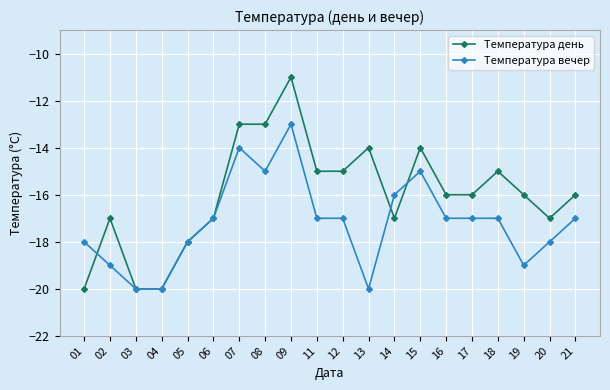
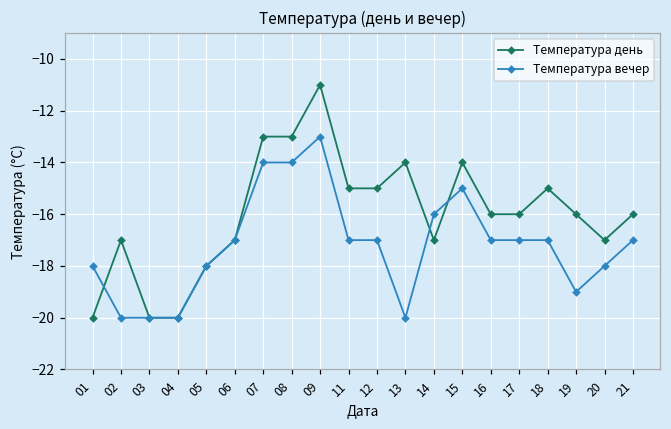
  {
    "Температура день": {
      "01": -20,
      "02": -17,
      "07": -13,
      "08": -13,
      "09": -11,
      "11": -15,
      "12": -15,
      "13": -14,
      "14": -17,
      "15": -14,
      "16": -16,
      "17": -16,
      "18": -15,
      "19": -16,
      "20": -17,
      "21": -16
    },
    "Температура вечер": {
      "01": -18,
-     "02": -19,
+     "02": -20,
      "07": -14,
-     "08": -15,
+     "08": -14,
      "09": -13,
      "11": -17,
      "12": -17,
      "13": -20,
      "14": -16,
      "15": -15,
      "16": -17,
      "17": -17,
      "18": -17,
      "19": -19,
      "20": -18,
      "21": -17
    }
  }
